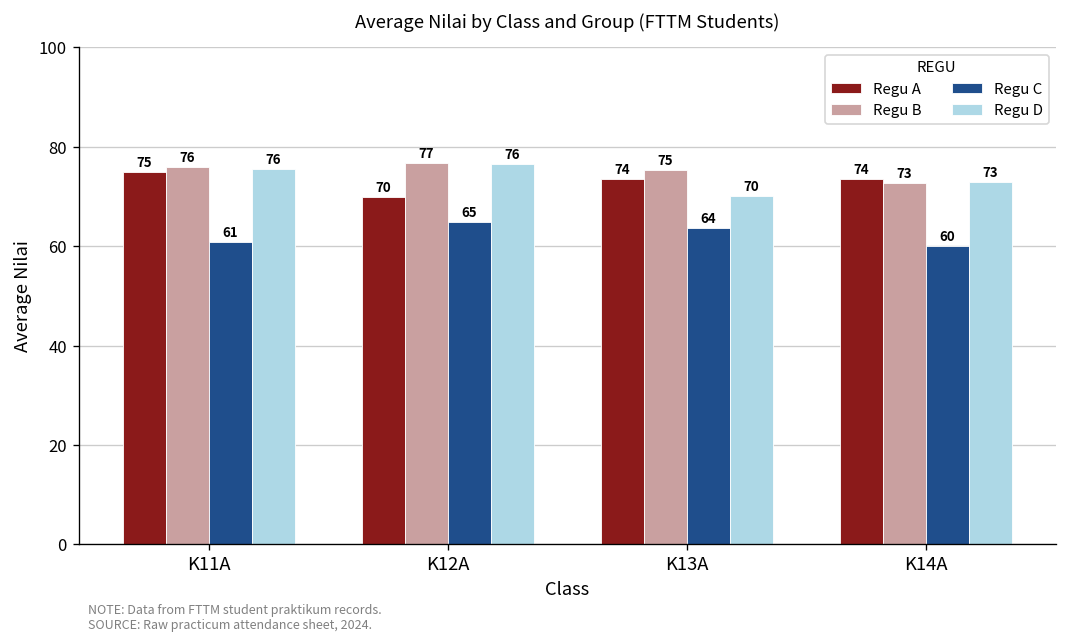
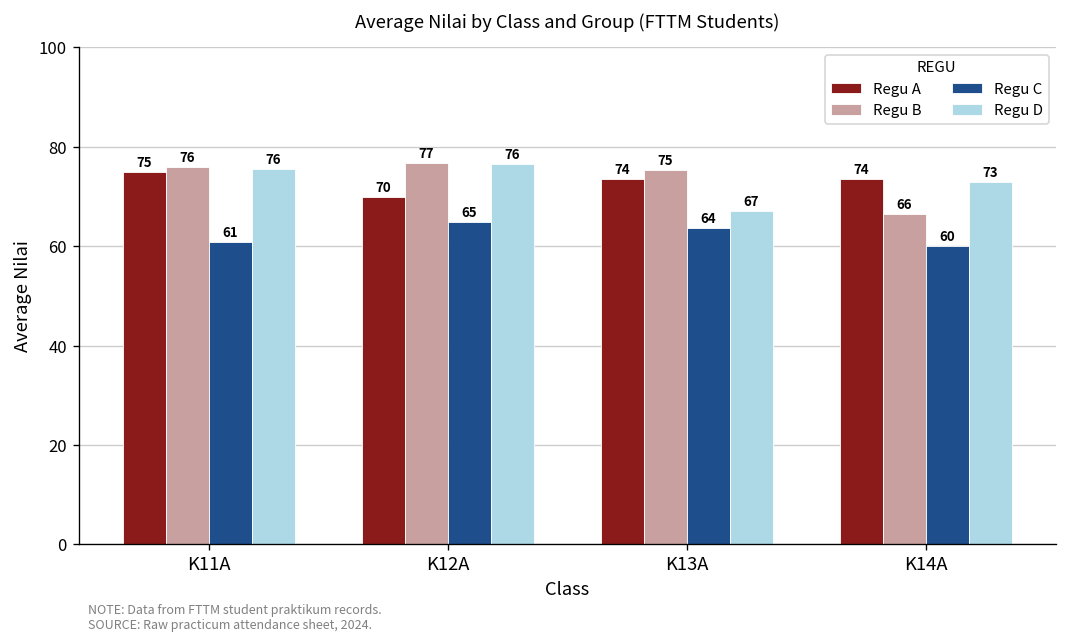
  {
    "Regu A": {
      "K11A": 75,
      "K12A": 70,
      "K13A": 74,
      "K14A": 74
    },
    "Regu B": {
      "K11A": 76,
      "K12A": 77,
      "K13A": 75,
-     "K14A": 73
+     "K14A": 66
    },
    "Regu C": {
      "K11A": 61,
      "K12A": 65,
      "K13A": 64,
      "K14A": 60
    },
    "Regu D": {
      "K11A": 76,
      "K12A": 76,
-     "K13A": 70,
+     "K13A": 67,
      "K14A": 73
    }
  }
